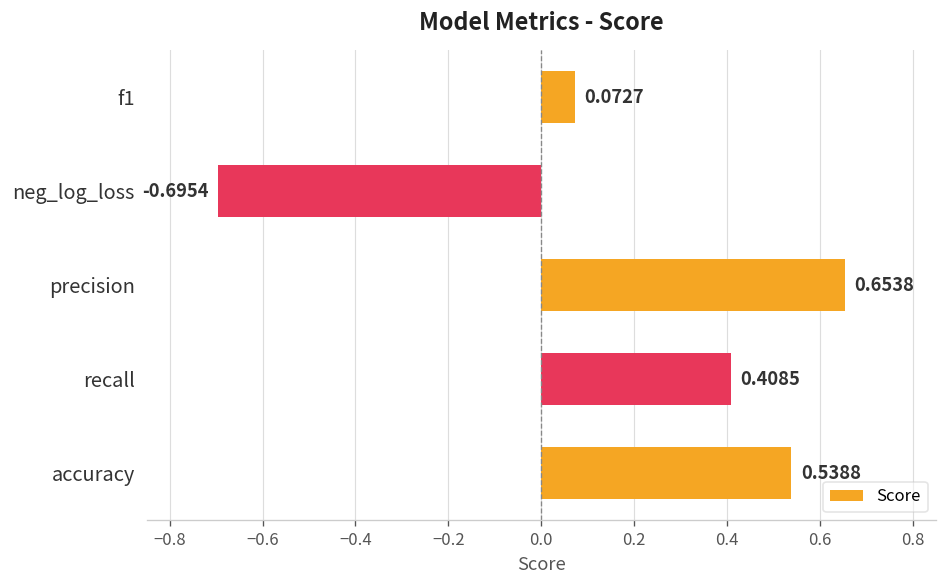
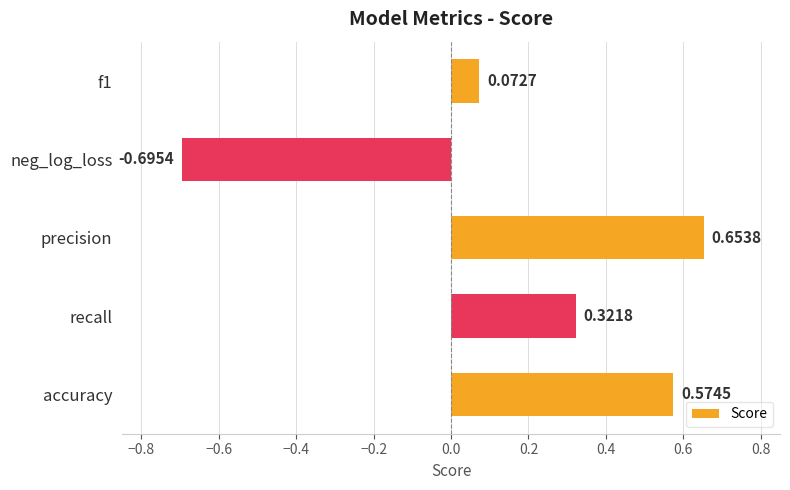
  {
    "f1": 0.0727,
    "neg_log_loss": -0.6954,
    "precision": 0.6538,
-   "recall": 0.4085,
-   "accuracy": 0.5388
+   "recall": 0.3218,
+   "accuracy": 0.5745
  }
